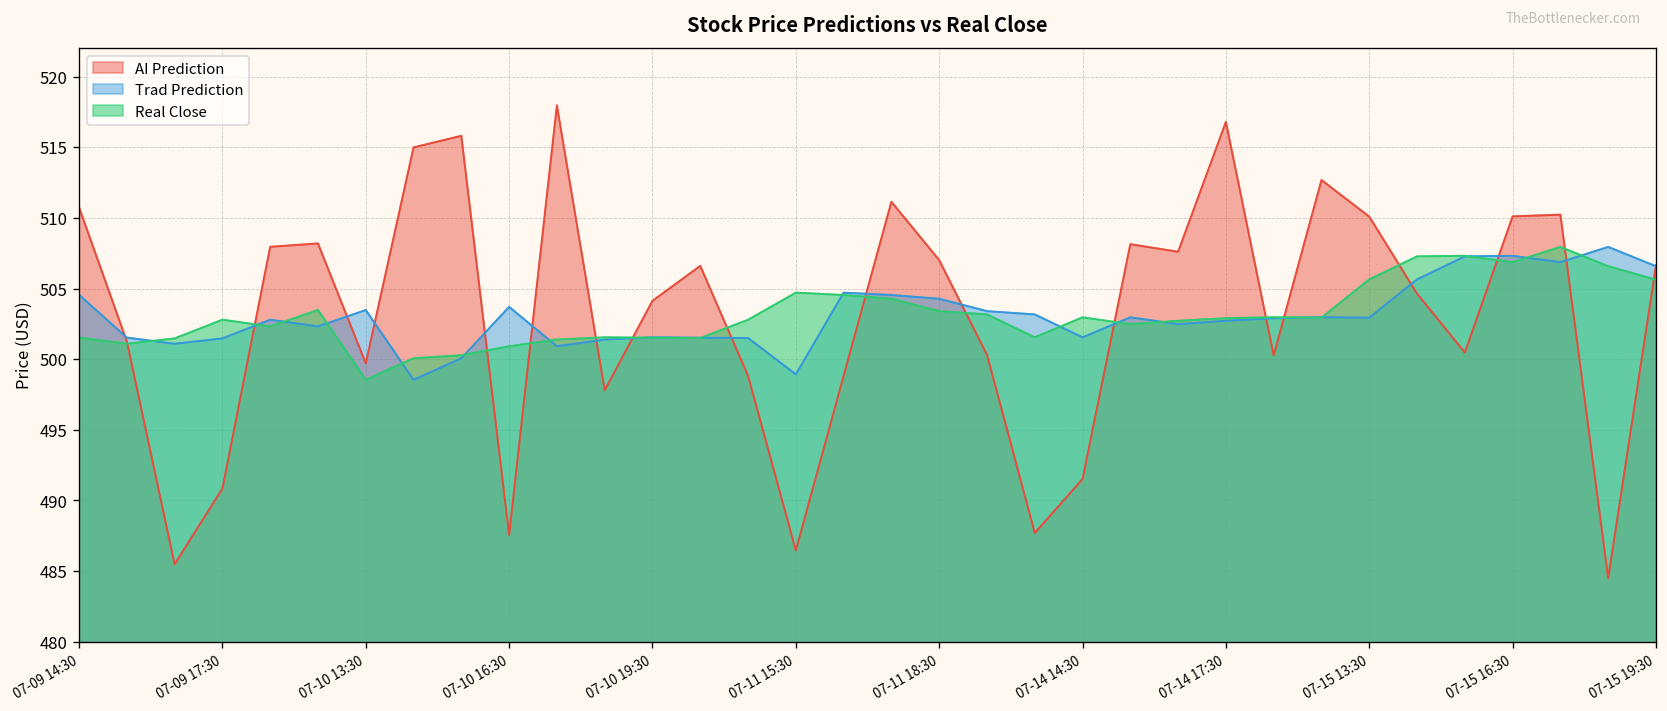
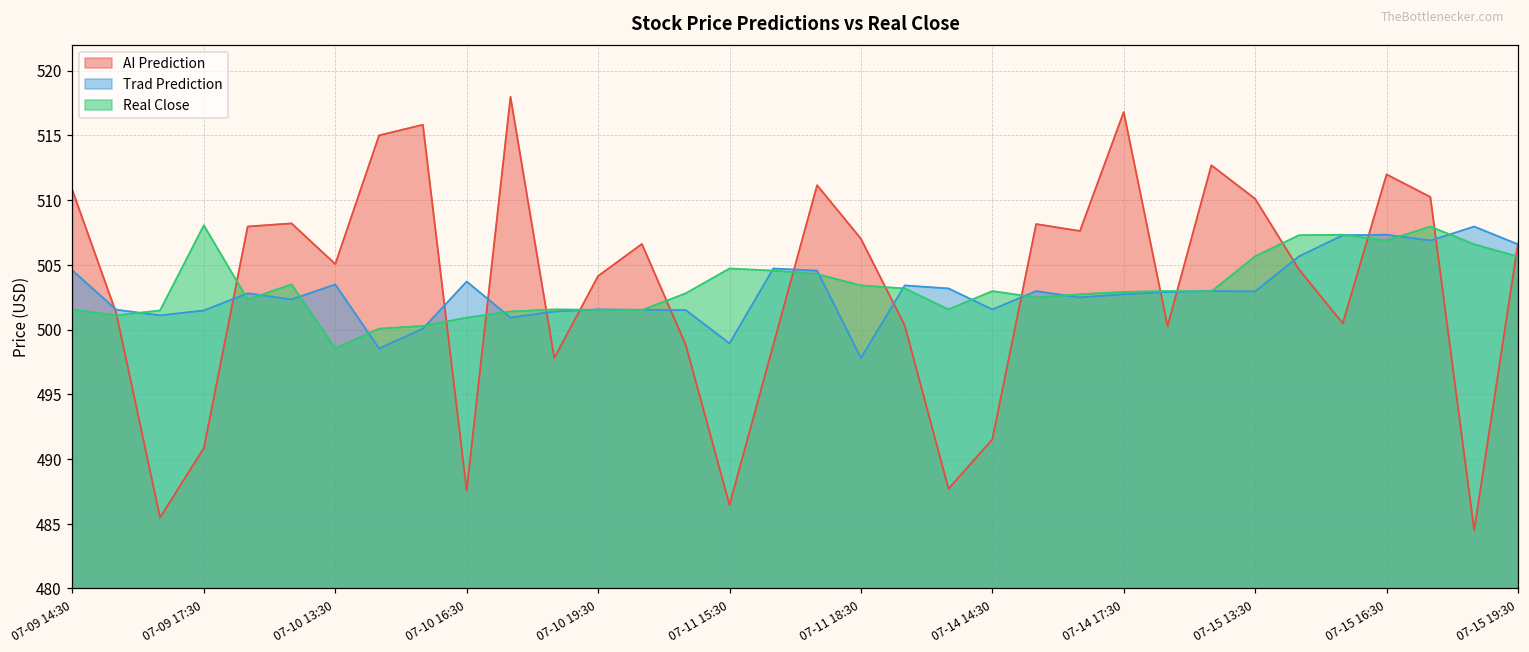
  {
    "AI Prediction": {
      "07-09 14:30": 510.7,
      "07-09 17:30": 490.8,
-     "07-10 13:30": 499.7,
+     "07-10 13:30": 505.1,
      "07-10 16:30": 487.6,
      "07-10 19:30": 504.1,
      "07-11 15:30": 486.5,
      "07-11 18:30": 507.0,
      "07-14 14:30": 491.5,
      "07-14 17:30": 516.8,
      "07-15 13:30": 510.1,
-     "07-15 16:30": 510.1
+     "07-15 16:30": 512.0
    },
    "Trad Prediction": {
      "07-09 14:30": 504.6,
      "07-09 17:30": 501.5,
      "07-10 13:30": 503.5,
      "07-10 16:30": 503.7,
      "07-11 15:30": 498.9,
-     "07-11 18:30": 504.3,
+     "07-11 18:30": 497.8,
      "07-14 14:30": 501.5,
      "07-15 13:30": 502.9,
      "07-15 16:30": 507.3
    },
    "Real Close": {
      "07-09 14:30": 501.5,
-     "07-09 17:30": 502.8,
+     "07-09 17:30": 508.0,
      "07-10 13:30": 498.5,
      "07-10 16:30": 500.9,
      "07-11 15:30": 504.7,
      "07-11 18:30": 503.4,
      "07-14 14:30": 503.0,
      "07-15 13:30": 505.6,
      "07-15 16:30": 506.9,
      "07-15 19:30": 505.6
    }
  }
